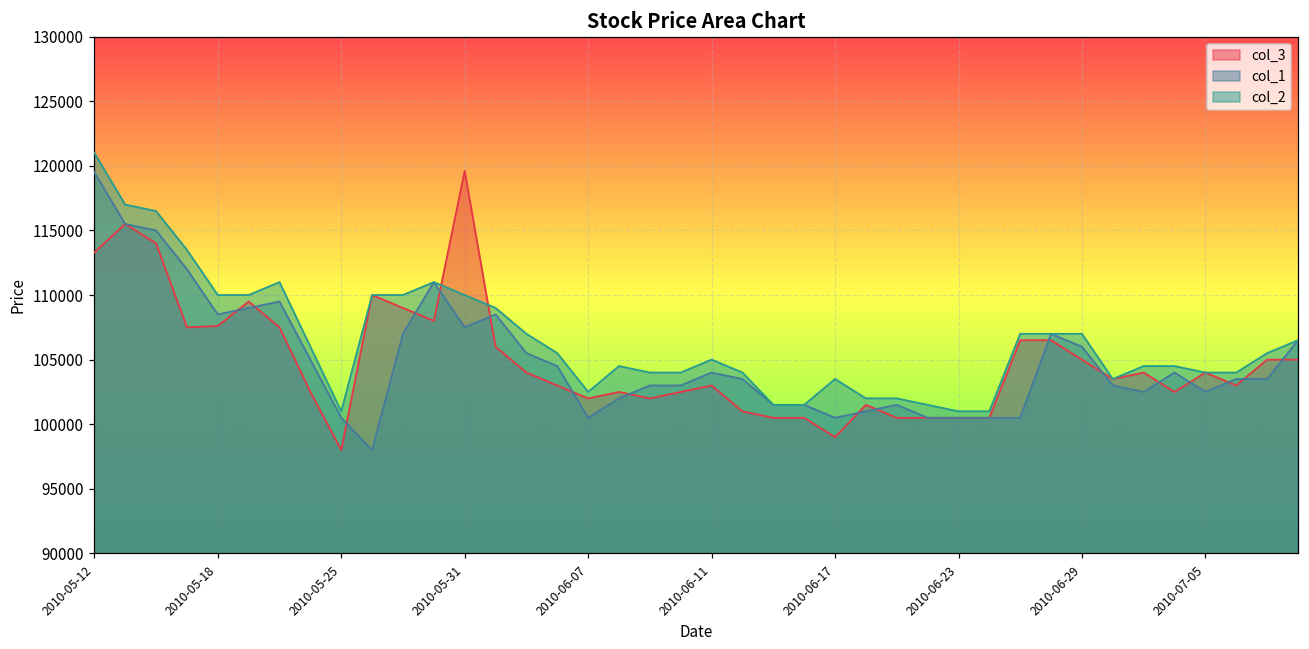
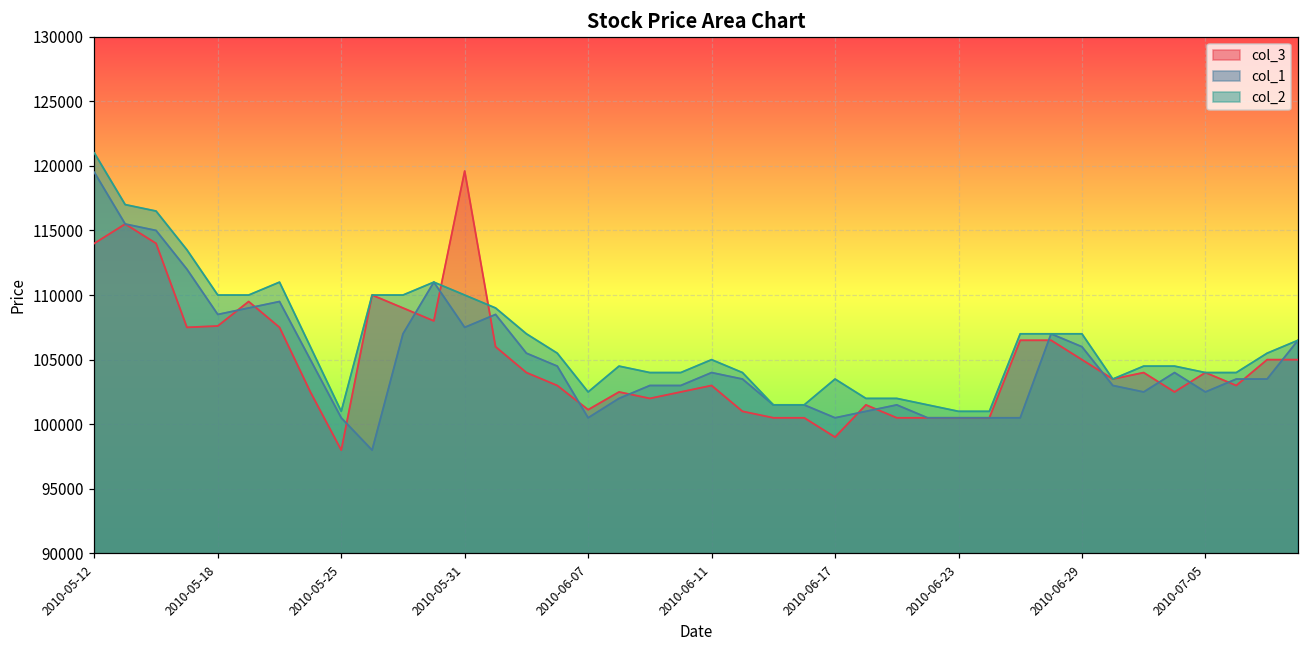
  {
    "col_3": {
-     "2010-05-12": 113300,
+     "2010-05-12": 114000,
      "2010-05-18": 107600,
      "2010-05-25": 98000,
      "2010-05-31": 119600,
-     "2010-06-07": 102000,
+     "2010-06-07": 101100,
      "2010-06-11": 103000,
      "2010-06-17": 99000,
      "2010-06-29": 105000
    }
  }
